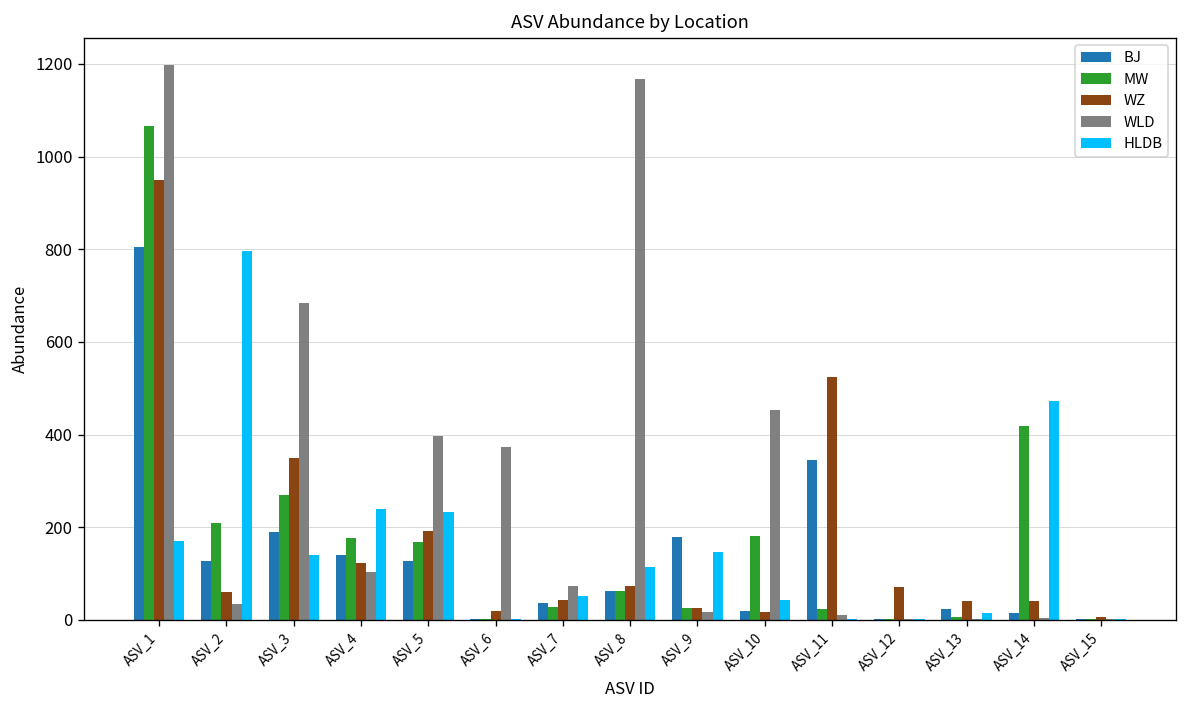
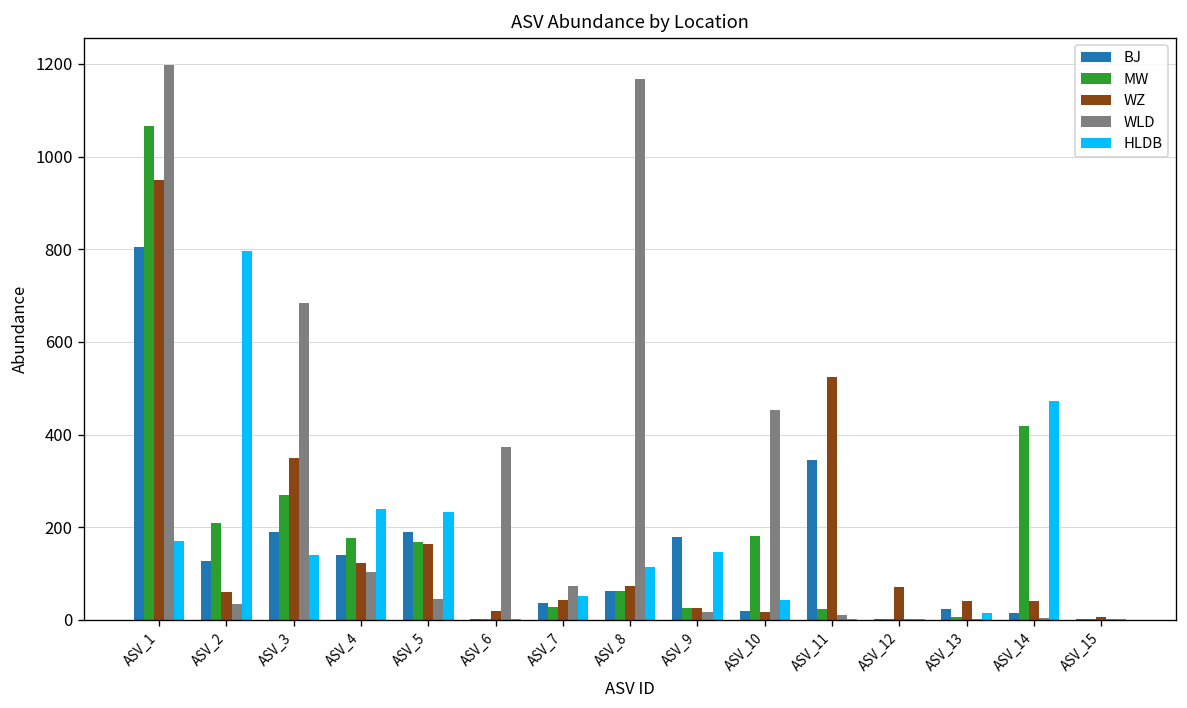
  {
    "BJ": {
      "ASV_1": 810,
      "ASV_2": 130,
      "ASV_3": 190,
      "ASV_4": 140,
-     "ASV_5": 130,
+     "ASV_5": 190,
      "ASV_7": 40,
      "ASV_8": 60,
      "ASV_9": 180,
      "ASV_10": 20,
      "ASV_11": 350,
      "ASV_13": 20,
      "ASV_14": 20
    },
    "MW": {
      "ASV_1": 1070,
      "ASV_2": 210,
      "ASV_3": 270,
      "ASV_4": 180,
      "ASV_5": 170,
      "ASV_7": 30,
      "ASV_8": 60,
      "ASV_9": 30,
      "ASV_10": 180,
      "ASV_11": 20,
      "ASV_13": 10,
      "ASV_14": 420
    },
    "WZ": {
      "ASV_1": 950,
      "ASV_2": 60,
      "ASV_3": 350,
      "ASV_4": 120,
-     "ASV_5": 190,
+     "ASV_5": 160,
      "ASV_6": 20,
      "ASV_7": 40,
      "ASV_8": 70,
      "ASV_9": 30,
      "ASV_10": 20,
      "ASV_11": 520,
      "ASV_12": 70,
      "ASV_13": 40,
      "ASV_14": 40
    },
    "WLD": {
      "ASV_1": 1200,
      "ASV_2": 40,
      "ASV_3": 690,
      "ASV_4": 100,
-     "ASV_5": 400,
+     "ASV_5": 40,
      "ASV_6": 370,
      "ASV_7": 70,
      "ASV_8": 1170,
      "ASV_9": 20,
      "ASV_10": 450,
      "ASV_11": 10
    },
    "HLDB": {
      "ASV_1": 170,
      "ASV_2": 800,
      "ASV_3": 140,
      "ASV_4": 240,
      "ASV_5": 230,
      "ASV_7": 50,
      "ASV_8": 110,
      "ASV_9": 150,
      "ASV_10": 40,
      "ASV_13": 10,
      "ASV_14": 470
    }
  }
